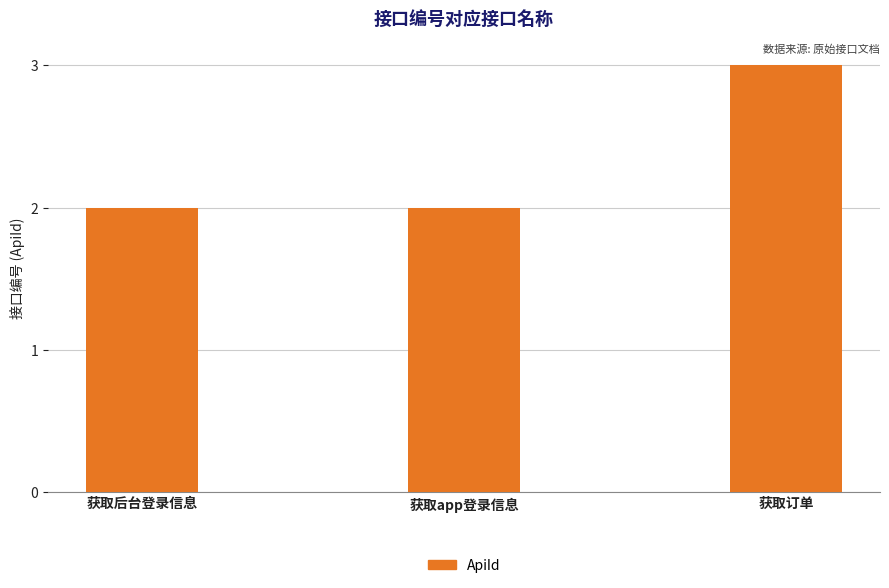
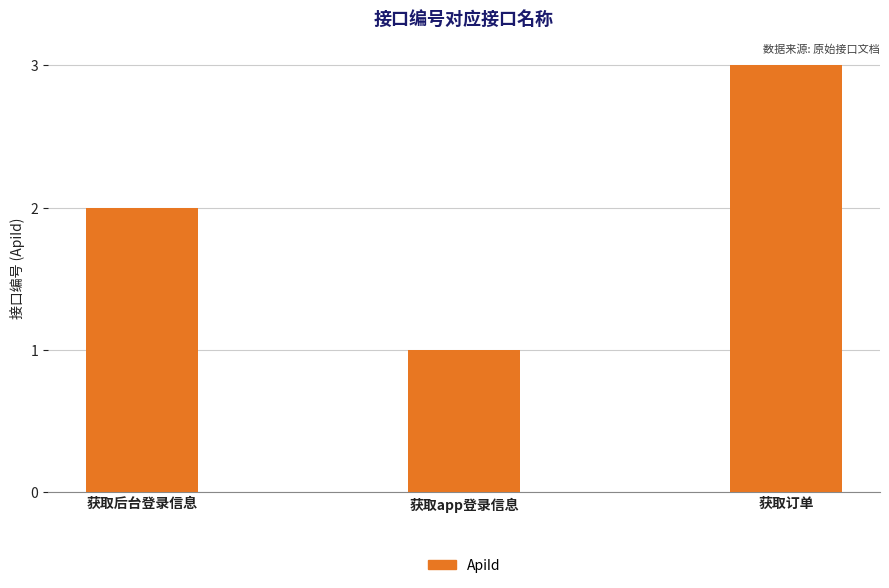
  {
    "获取后台登录信息": 2,
-   "获取app登录信息": 2,
+   "获取app登录信息": 1,
    "获取订单": 3
  }
